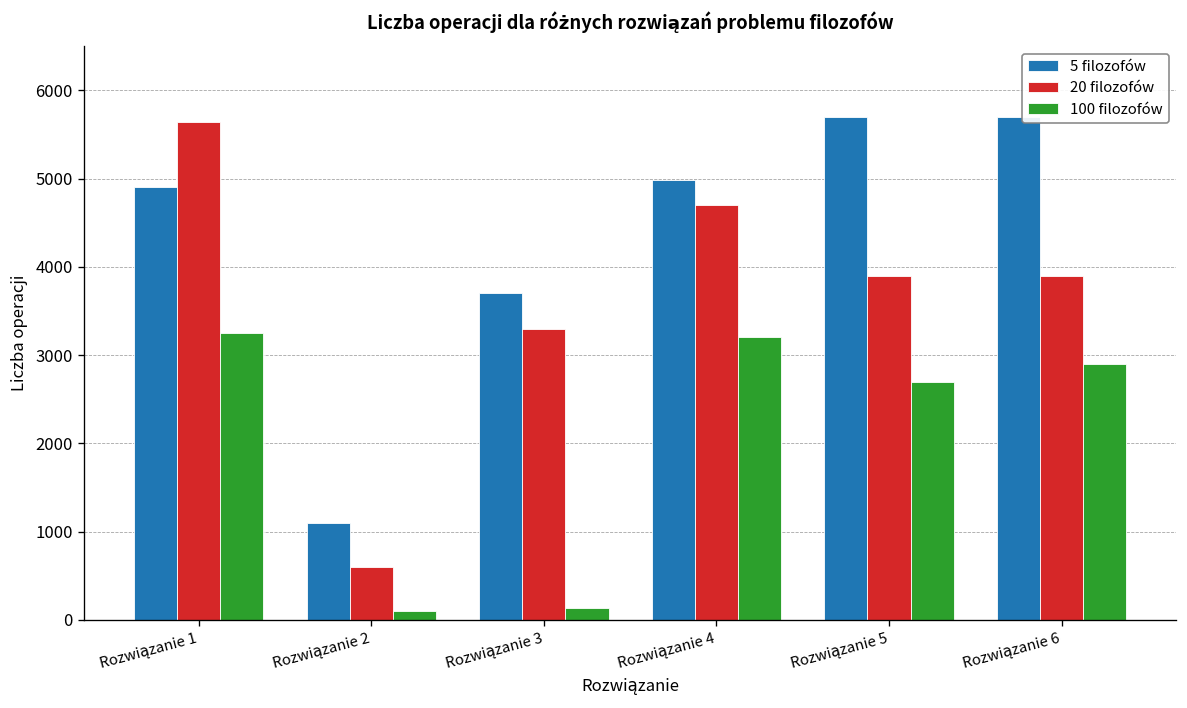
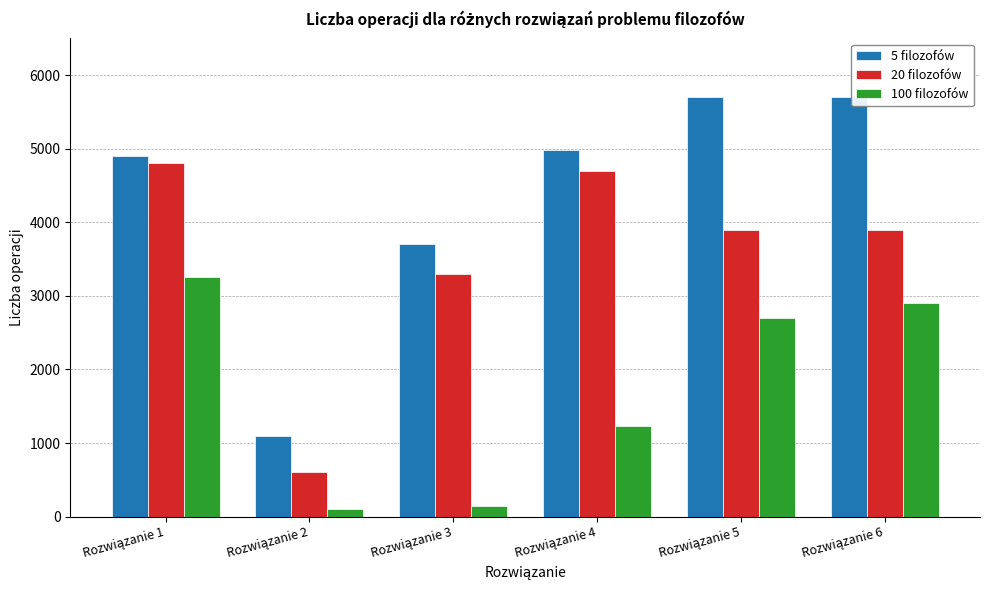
  {
    "5 filozofów": {
      "Rozwiązanie 1": 4900,
      "Rozwiązanie 2": 1100,
      "Rozwiązanie 3": 3700,
      "Rozwiązanie 4": 5000,
      "Rozwiązanie 5": 5700,
      "Rozwiązanie 6": 5700
    },
    "20 filozofów": {
-     "Rozwiązanie 1": 5600,
+     "Rozwiązanie 1": 4800,
      "Rozwiązanie 2": 600,
      "Rozwiązanie 3": 3300,
      "Rozwiązanie 4": 4700,
      "Rozwiązanie 5": 3900,
      "Rozwiązanie 6": 3900
    },
    "100 filozofów": {
      "Rozwiązanie 1": 3300,
      "Rozwiązanie 2": 100,
      "Rozwiązanie 3": 100,
-     "Rozwiązanie 4": 3200,
+     "Rozwiązanie 4": 1200,
      "Rozwiązanie 5": 2700,
      "Rozwiązanie 6": 2900
    }
  }
